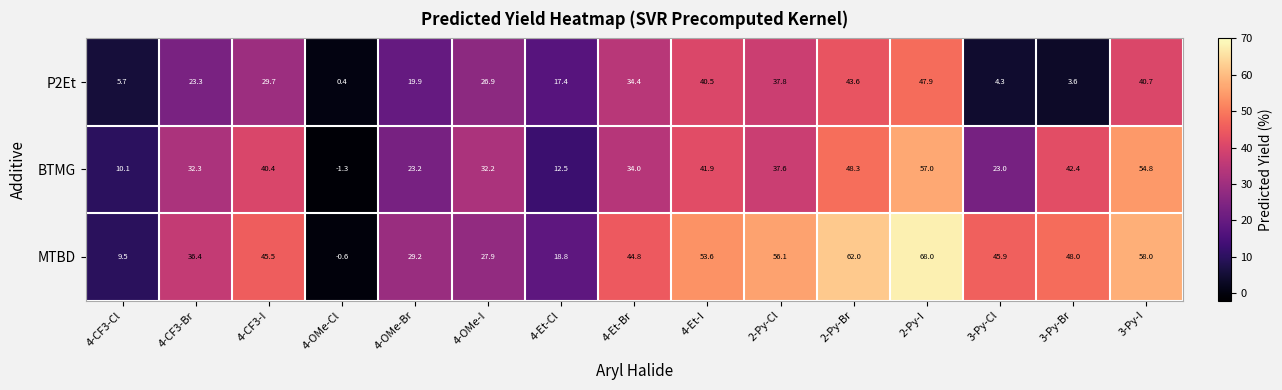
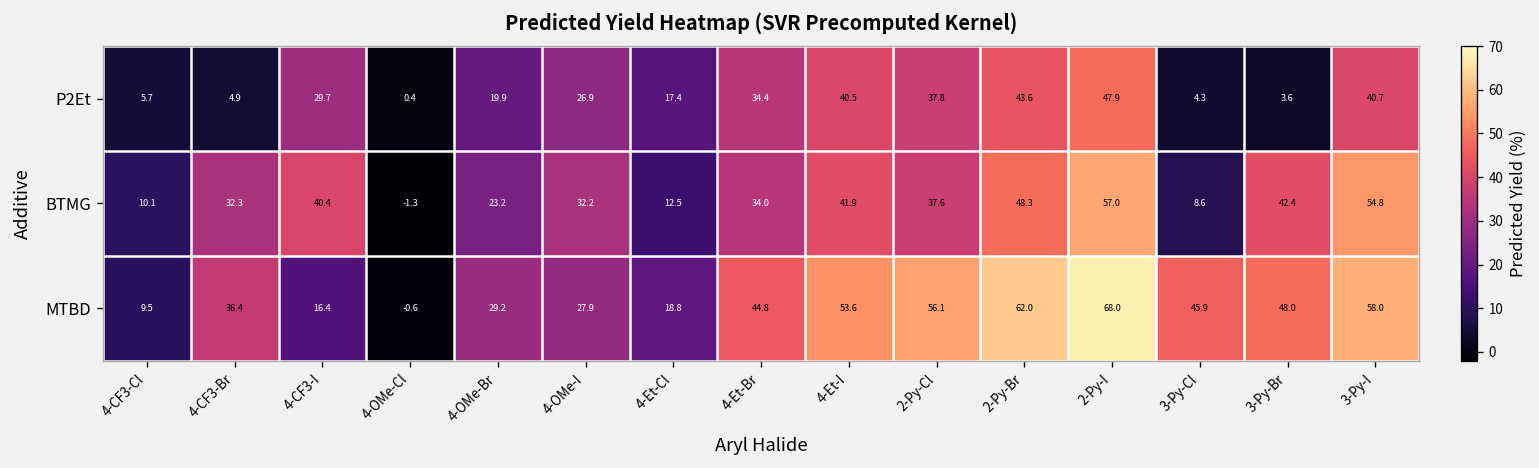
  {
    "P2Et": {
      "4-CF3-Cl": 5.7,
-     "4-CF3-Br": 23.3,
+     "4-CF3-Br": 4.9,
      "4-CF3-I": 29.7,
      "4-OMe-Cl": 0.4,
      "4-OMe-Br": 19.9,
      "4-OMe-I": 26.9,
      "4-Et-Cl": 17.4,
      "4-Et-Br": 34.4,
      "4-Et-I": 40.5,
      "2-Py-Cl": 37.8,
      "2-Py-Br": 43.6,
      "2-Py-I": 47.9,
      "3-Py-Cl": 4.3,
      "3-Py-Br": 3.6,
      "3-Py-I": 40.7
    },
    "BTMG": {
      "4-CF3-Cl": 10.1,
      "4-CF3-Br": 32.3,
      "4-CF3-I": 40.4,
      "4-OMe-Cl": -1.3,
      "4-OMe-Br": 23.2,
      "4-OMe-I": 32.2,
      "4-Et-Cl": 12.5,
      "4-Et-Br": 34.0,
      "4-Et-I": 41.9,
      "2-Py-Cl": 37.6,
      "2-Py-Br": 48.3,
      "2-Py-I": 57.0,
-     "3-Py-Cl": 23.0,
+     "3-Py-Cl": 8.6,
      "3-Py-Br": 42.4,
      "3-Py-I": 54.8
    },
    "MTBD": {
      "4-CF3-Cl": 9.5,
      "4-CF3-Br": 36.4,
-     "4-CF3-I": 45.5,
+     "4-CF3-I": 16.4,
      "4-OMe-Cl": -0.6,
      "4-OMe-Br": 29.2,
      "4-OMe-I": 27.9,
      "4-Et-Cl": 18.8,
      "4-Et-Br": 44.8,
      "4-Et-I": 53.6,
      "2-Py-Cl": 56.1,
      "2-Py-Br": 62.0,
      "2-Py-I": 68.0,
      "3-Py-Cl": 45.9,
      "3-Py-Br": 48.0,
      "3-Py-I": 58.0
    }
  }
